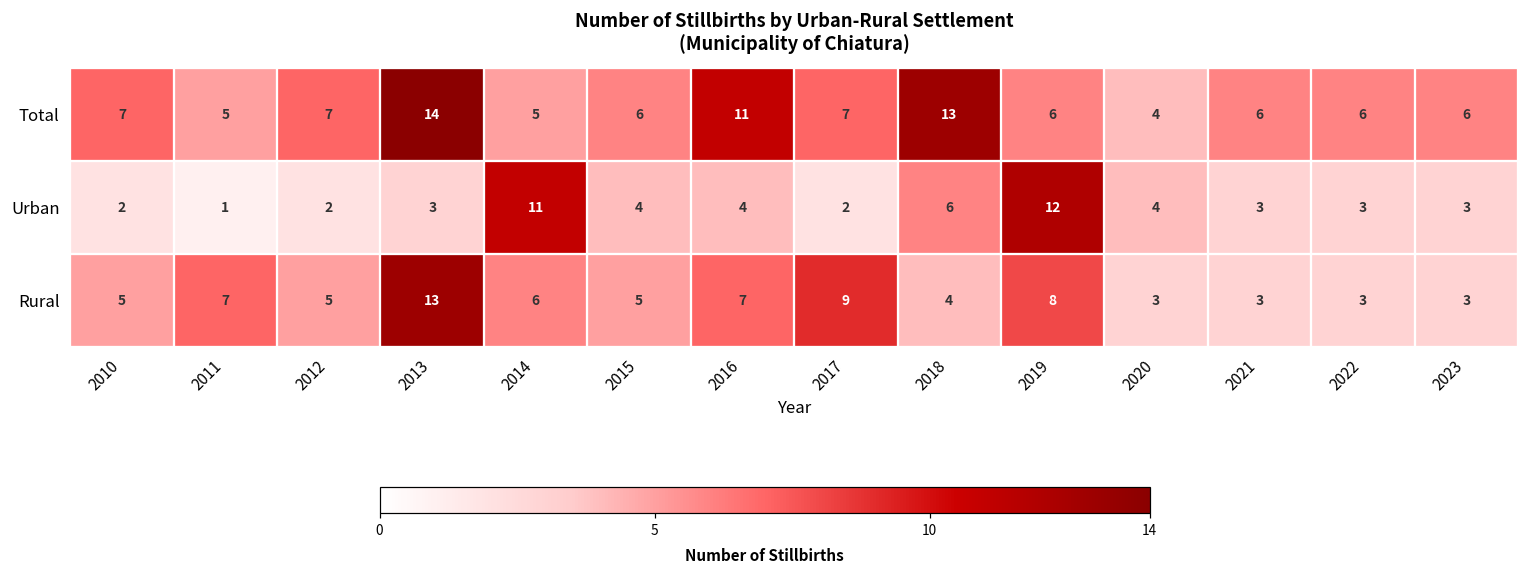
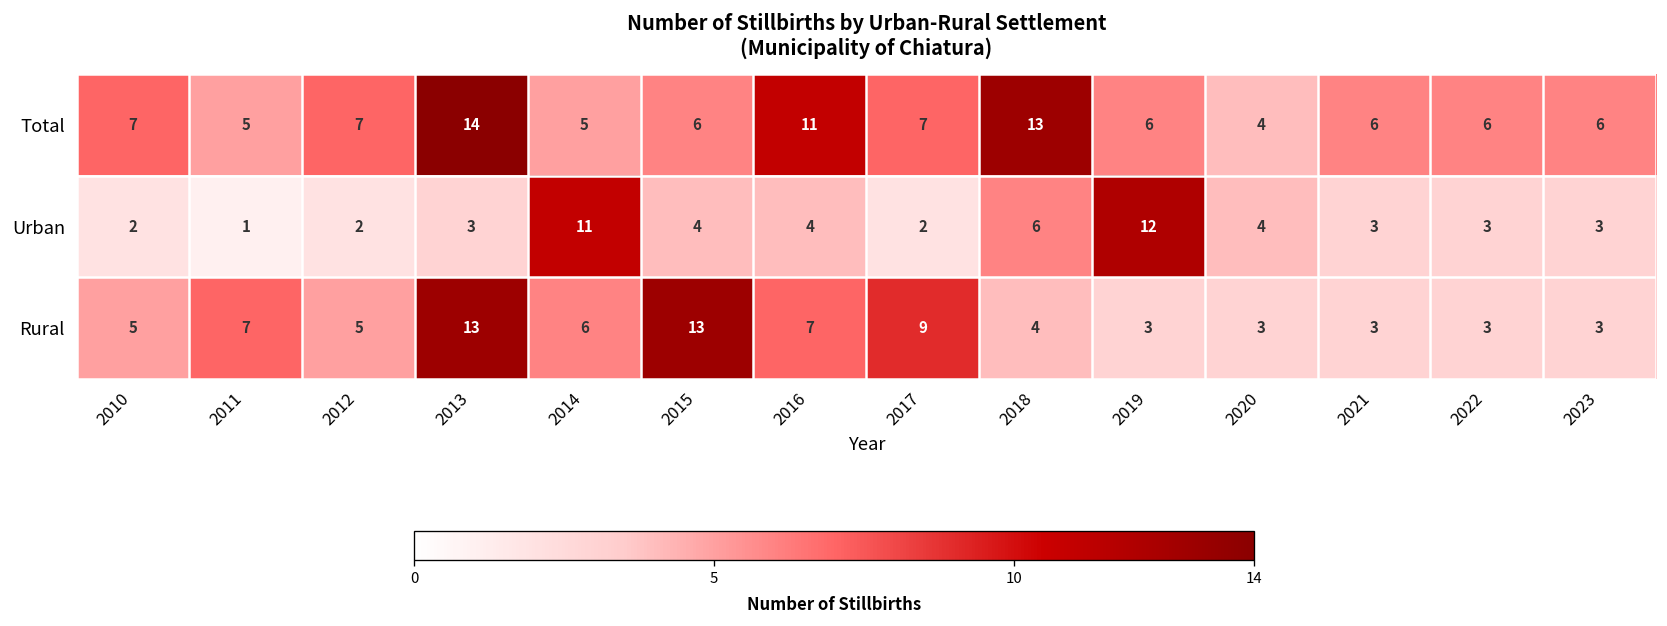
  {
    "Total": {
      "2010": 7,
      "2011": 5,
      "2012": 7,
      "2013": 14,
      "2014": 5,
      "2015": 6,
      "2016": 11,
      "2017": 7,
      "2018": 13,
      "2019": 6,
      "2020": 4,
      "2021": 6,
      "2022": 6,
      "2023": 6
    },
    "Urban": {
      "2010": 2,
      "2011": 1,
      "2012": 2,
      "2013": 3,
      "2014": 11,
      "2015": 4,
      "2016": 4,
      "2017": 2,
      "2018": 6,
      "2019": 12,
      "2020": 4,
      "2021": 3,
      "2022": 3,
      "2023": 3
    },
    "Rural": {
      "2010": 5,
      "2011": 7,
      "2012": 5,
      "2013": 13,
      "2014": 6,
-     "2015": 5,
+     "2015": 13,
      "2016": 7,
      "2017": 9,
      "2018": 4,
-     "2019": 8,
+     "2019": 3,
      "2020": 3,
      "2021": 3,
      "2022": 3,
      "2023": 3
    }
  }
